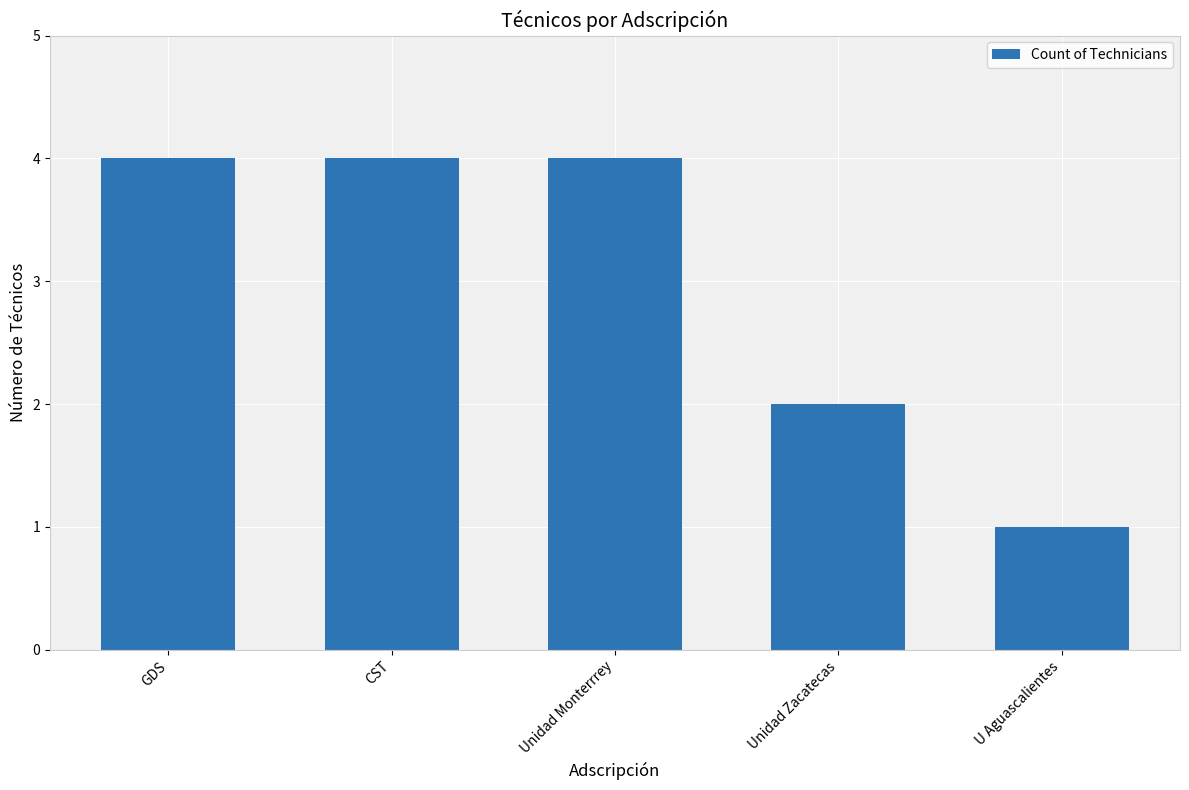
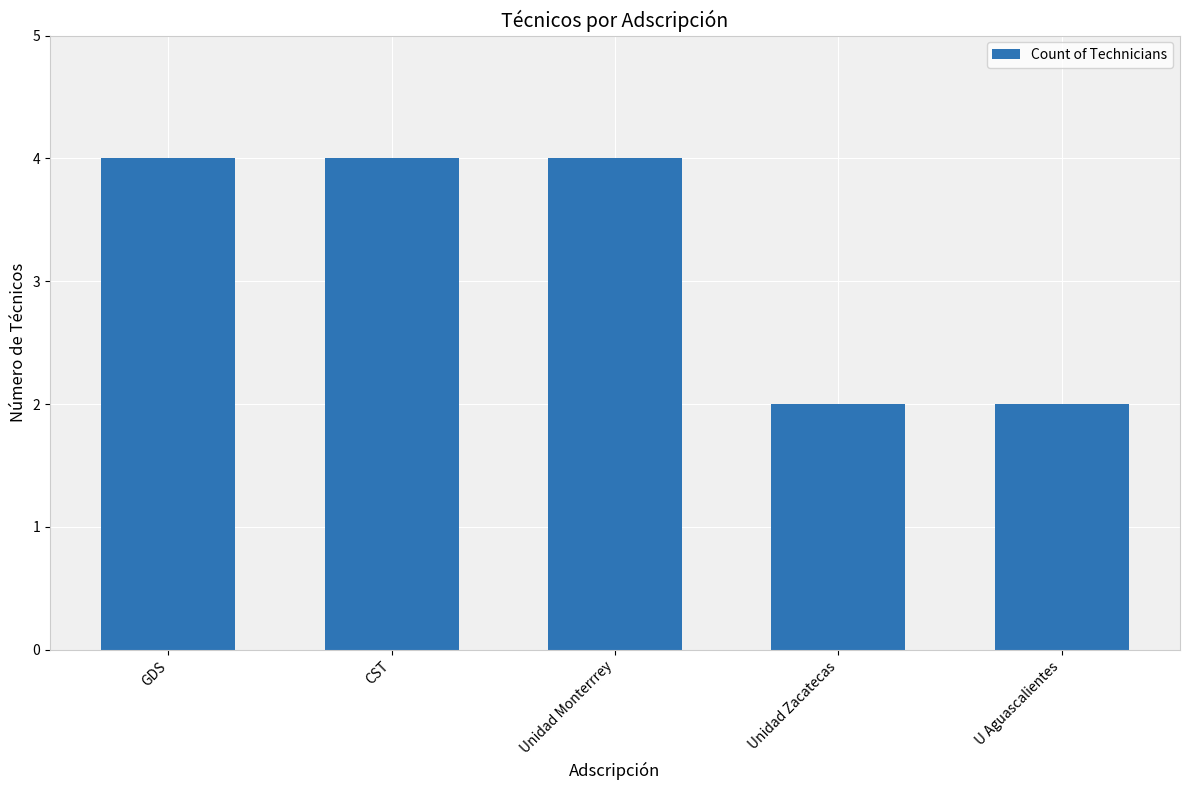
  {
    "GDS": 4,
    "CST": 4,
    "Unidad Monterrrey": 4,
    "Unidad Zacatecas": 2,
-   "U Aguascalientes": 1
+   "U Aguascalientes": 2
  }
